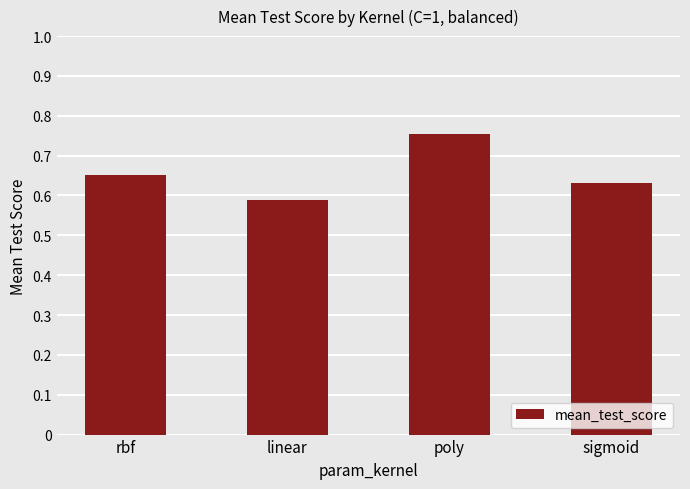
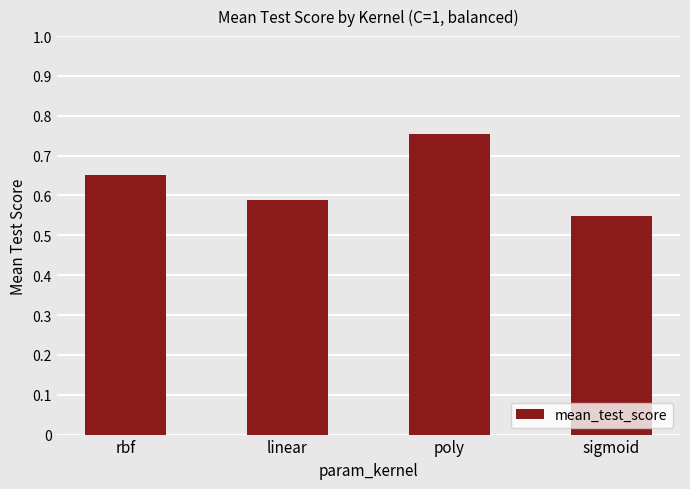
  {
    "rbf": 0.65,
    "linear": 0.59,
    "poly": 0.76,
-   "sigmoid": 0.63
+   "sigmoid": 0.55
  }
